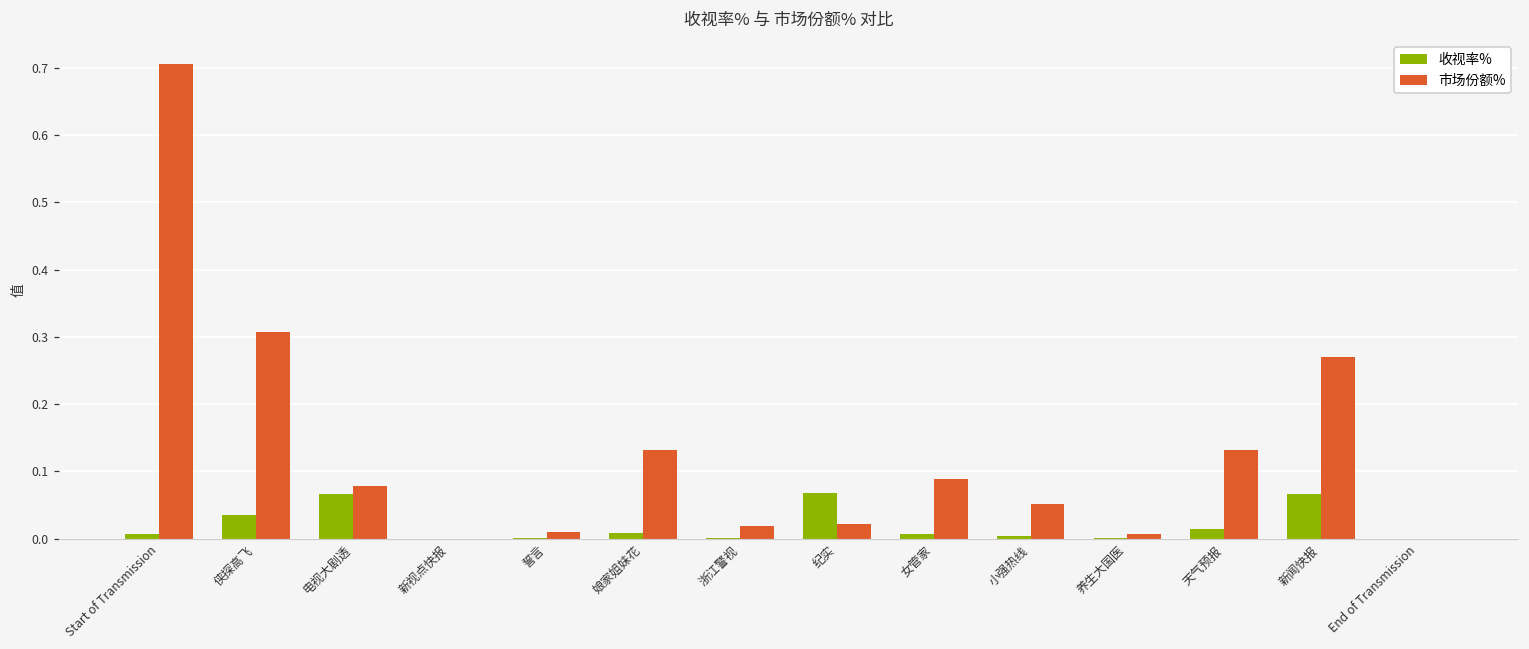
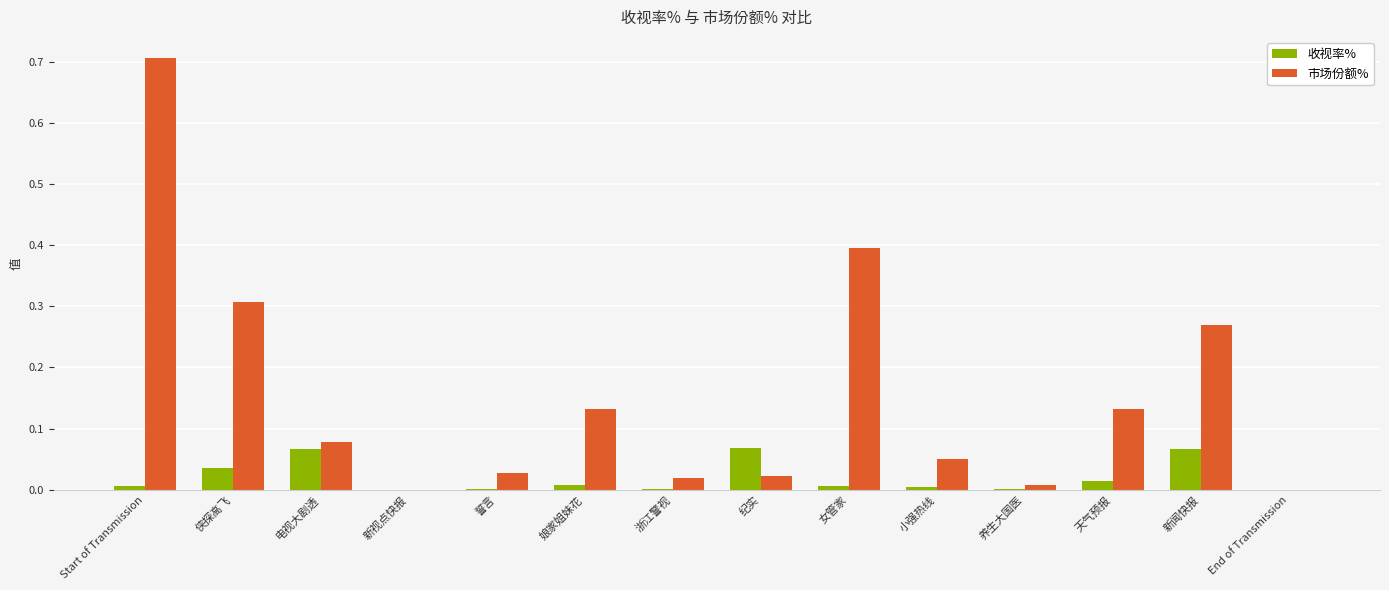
  {
    "收视率%": {
      "Start of Transmission": 0.01,
      "侠探高飞": 0.04,
      "电视大剧透": 0.07,
      "新视点快报": 0.00,
      "娘家姐妹花": 0.01,
      "纪实": 0.07,
      "女管家": 0.01,
      "小强热线": 0.00,
      "天气预报": 0.01,
      "新闻快报": 0.07,
      "End of Transmission": 0.00
    },
    "市场份额%": {
      "Start of Transmission": 0.71,
      "侠探高飞": 0.31,
      "电视大剧透": 0.08,
      "新视点快报": 0.00,
-     "誓言": 0.01,
+     "誓言": 0.03,
      "娘家姐妹花": 0.13,
      "浙江警视": 0.02,
      "纪实": 0.02,
-     "女管家": 0.09,
+     "女管家": 0.39,
      "小强热线": 0.05,
      "养生大国医": 0.01,
      "天气预报": 0.13,
      "新闻快报": 0.27,
      "End of Transmission": 0.00
    }
  }
